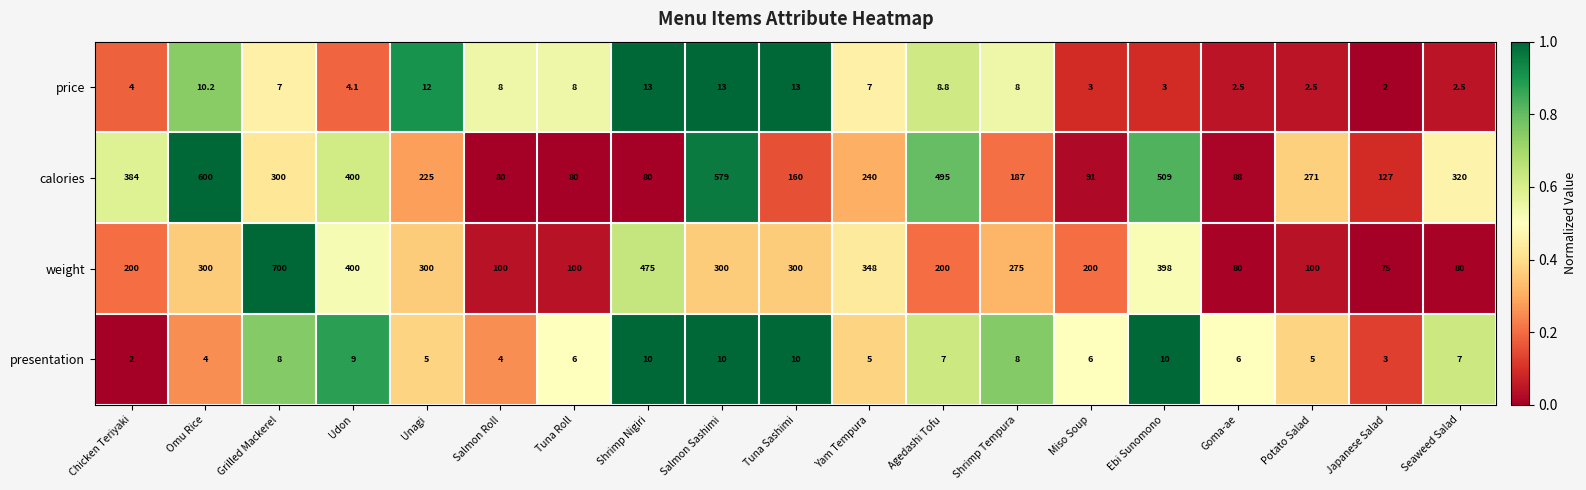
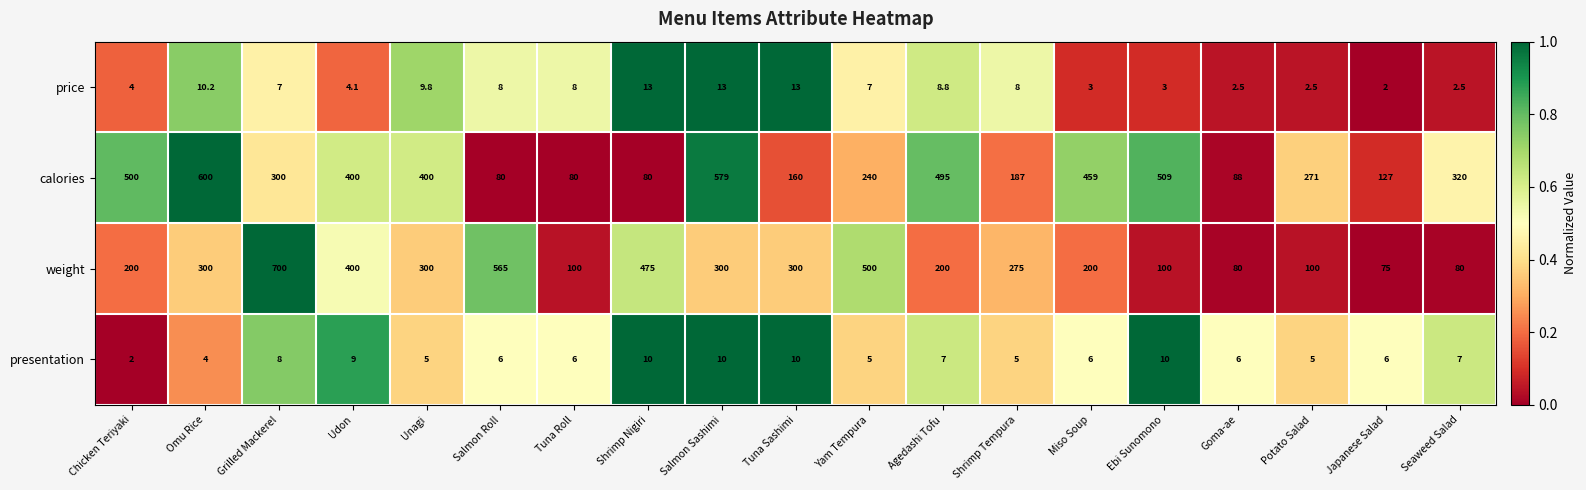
  {
    "price": {
      "Chicken Teriyaki": 4,
      "Omu Rice": 10.2,
      "Grilled Mackerel": 7,
      "Udon": 4.1,
-     "Unagi": 12,
+     "Unagi": 9.8,
      "Salmon Roll": 8,
      "Tuna Roll": 8,
      "Shrimp Nigiri": 13,
      "Salmon Sashimi": 13,
      "Tuna Sashimi": 13,
      "Yam Tempura": 7,
      "Agedashi Tofu": 8.8,
      "Shrimp Tempura": 8,
      "Miso Soup": 3,
      "Ebi Sunomono": 3,
      "Goma-ae": 2.5,
      "Potato Salad": 2.5,
      "Japanese Salad": 2,
      "Seaweed Salad": 2.5
    },
    "calories": {
-     "Chicken Teriyaki": 384,
+     "Chicken Teriyaki": 500,
      "Omu Rice": 600,
      "Grilled Mackerel": 300,
      "Udon": 400,
-     "Unagi": 225,
+     "Unagi": 400,
      "Salmon Roll": 80,
      "Tuna Roll": 80,
      "Shrimp Nigiri": 80,
      "Salmon Sashimi": 579,
      "Tuna Sashimi": 160,
      "Yam Tempura": 240,
      "Agedashi Tofu": 495,
      "Shrimp Tempura": 187,
-     "Miso Soup": 91,
+     "Miso Soup": 459,
      "Ebi Sunomono": 509,
      "Goma-ae": 88,
      "Potato Salad": 271,
      "Japanese Salad": 127,
      "Seaweed Salad": 320
    },
    "weight": {
      "Chicken Teriyaki": 200,
      "Omu Rice": 300,
      "Grilled Mackerel": 700,
      "Udon": 400,
      "Unagi": 300,
-     "Salmon Roll": 100,
+     "Salmon Roll": 565,
      "Tuna Roll": 100,
      "Shrimp Nigiri": 475,
      "Salmon Sashimi": 300,
      "Tuna Sashimi": 300,
-     "Yam Tempura": 348,
+     "Yam Tempura": 500,
      "Agedashi Tofu": 200,
      "Shrimp Tempura": 275,
      "Miso Soup": 200,
-     "Ebi Sunomono": 398,
+     "Ebi Sunomono": 100,
      "Goma-ae": 80,
      "Potato Salad": 100,
      "Japanese Salad": 75,
      "Seaweed Salad": 80
    },
    "presentation": {
      "Chicken Teriyaki": 2,
      "Omu Rice": 4,
      "Grilled Mackerel": 8,
      "Udon": 9,
      "Unagi": 5,
-     "Salmon Roll": 4,
+     "Salmon Roll": 6,
      "Tuna Roll": 6,
      "Shrimp Nigiri": 10,
      "Salmon Sashimi": 10,
      "Tuna Sashimi": 10,
      "Yam Tempura": 5,
      "Agedashi Tofu": 7,
-     "Shrimp Tempura": 8,
+     "Shrimp Tempura": 5,
      "Miso Soup": 6,
      "Ebi Sunomono": 10,
      "Goma-ae": 6,
      "Potato Salad": 5,
-     "Japanese Salad": 3,
+     "Japanese Salad": 6,
      "Seaweed Salad": 7
    }
  }
